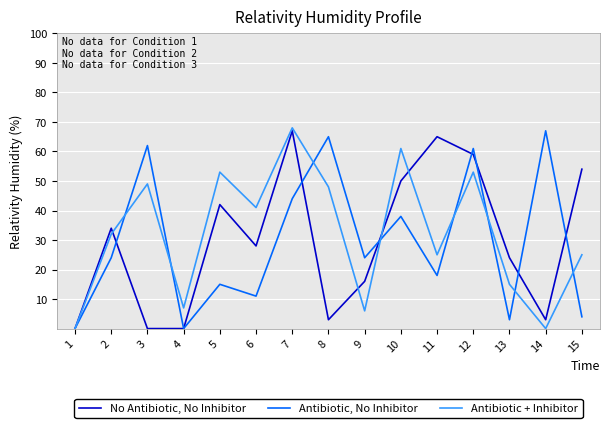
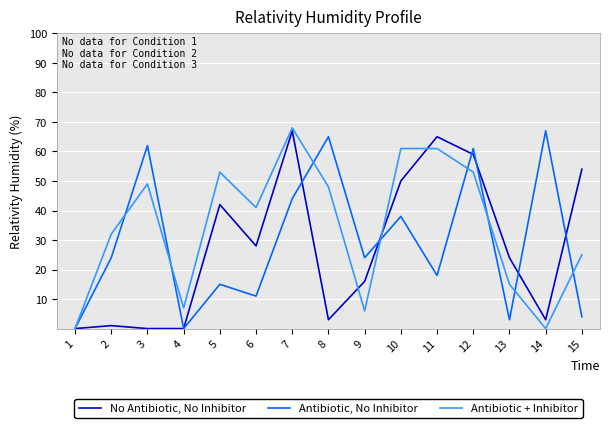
  {
    "No Antibiotic, No Inhibitor": {
-     "2": 34,
+     "2": 1,
      "3": 0,
      "5": 42,
      "6": 28,
      "7": 67,
      "8": 3,
      "9": 16,
      "10": 50,
      "11": 65,
      "12": 59,
      "13": 24,
      "14": 3,
      "15": 54
    },
    "Antibiotic, No Inhibitor": {
      "2": 24,
      "3": 62,
      "5": 15,
      "6": 11,
      "7": 44,
      "8": 65,
      "9": 24,
      "10": 38,
      "11": 18,
      "12": 61,
      "13": 3,
      "14": 67,
      "15": 4
    },
    "Antibiotic + Inhibitor": {
      "2": 32,
      "3": 49,
      "4": 7,
      "5": 53,
      "6": 41,
      "7": 68,
      "8": 48,
      "9": 6,
      "10": 61,
-     "11": 25,
+     "11": 61,
      "12": 53,
      "13": 15,
      "14": 0,
      "15": 25
    }
  }
